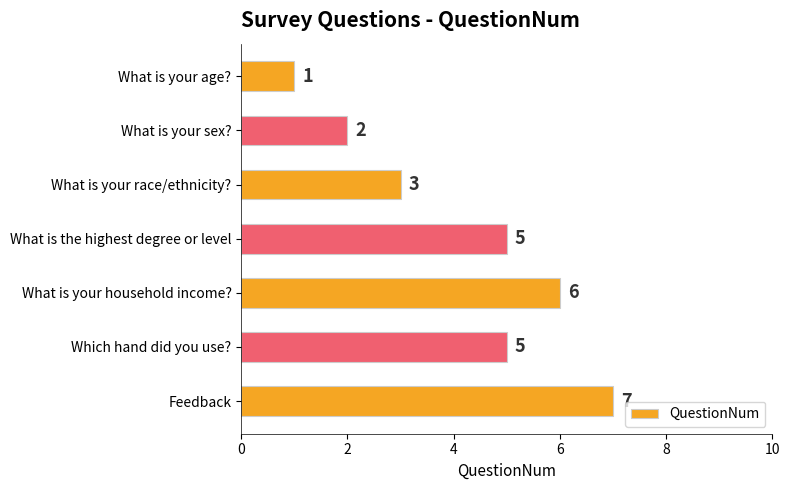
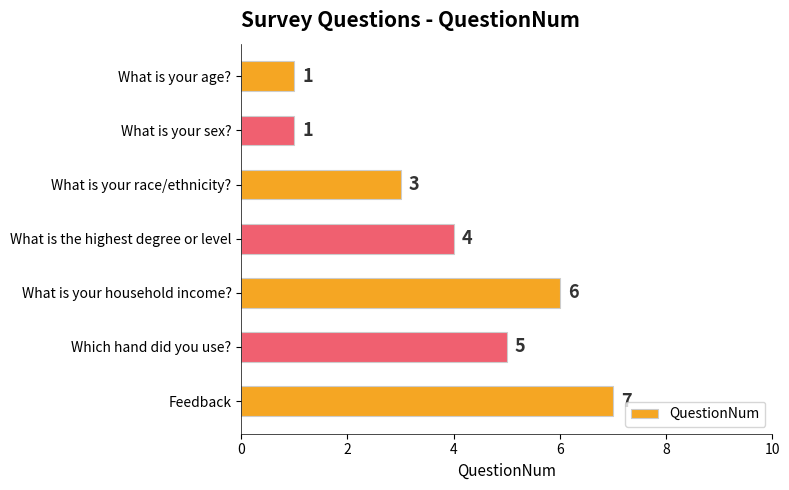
  {
    "What is your age?": 1,
-   "What is your sex?": 2,
+   "What is your sex?": 1,
    "What is your race/ethnicity?": 3,
-   "What is the highest degree or level": 5,
+   "What is the highest degree or level": 4,
    "What is your household income?": 6,
    "Which hand did you use?": 5
  }
